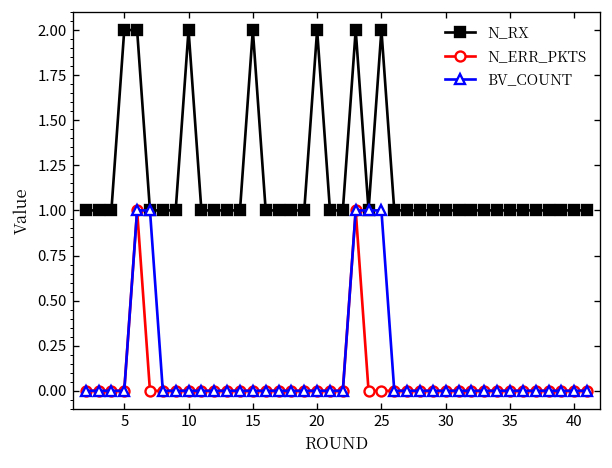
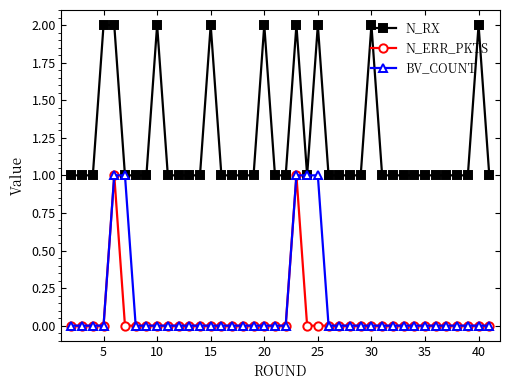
  {
    "N_RX": {
      "5": 2,
      "10": 2,
      "15": 2,
      "20": 2,
      "25": 2,
-     "30": 1,
+     "30": 2,
      "35": 1,
-     "40": 1
+     "40": 2
    },
    "N_ERR_PKTS": {
      "25": 0
    },
    "BV_COUNT": {
      "25": 1
    }
  }
